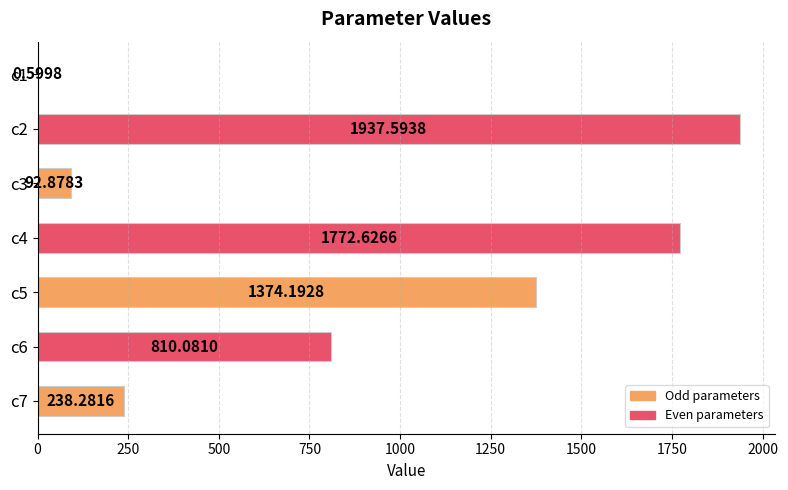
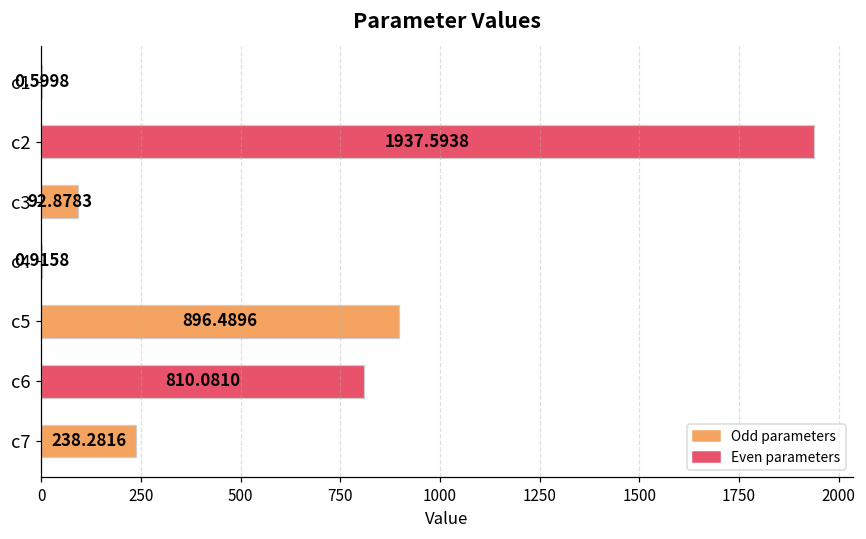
  {
    "c1": 0.5998,
    "c2": 1937.5938,
    "c3": 92.8783,
-   "c4": 1772.6266,
-   "c5": 1374.1928,
+   "c4": 0.9158,
+   "c5": 896.4896,
    "c6": 810.0810,
    "c7": 238.2816
  }
